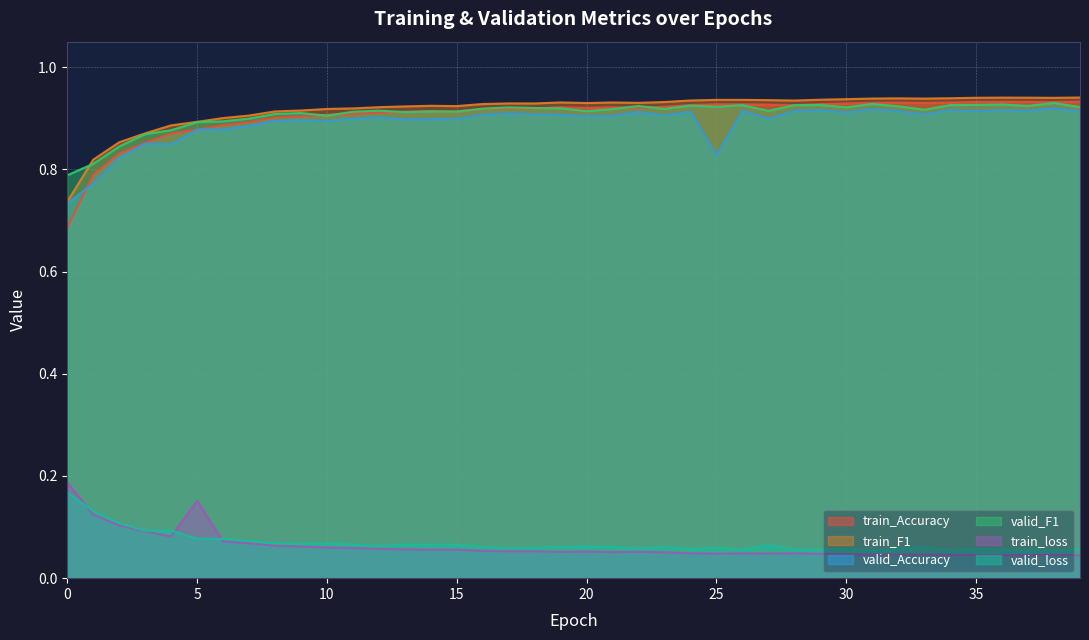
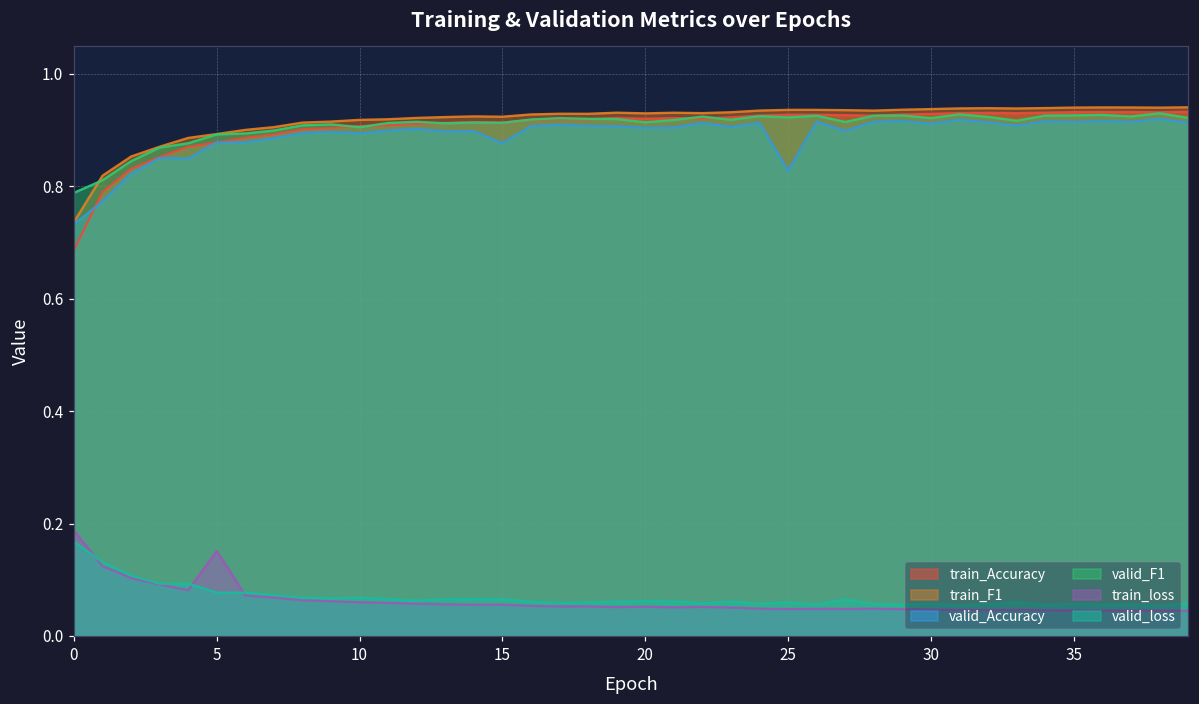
  {
    "valid_Accuracy": {
      "10": 0.89,
-     "15": 0.90,
+     "15": 0.88,
      "20": 0.90,
      "25": 0.83,
      "30": 0.91,
      "35": 0.91
    },
    "train_loss": {
      "0": 0.19,
      "5": 0.15,
      "10": 0.06,
      "15": 0.06,
      "20": 0.05,
      "25": 0.05
    }
  }
